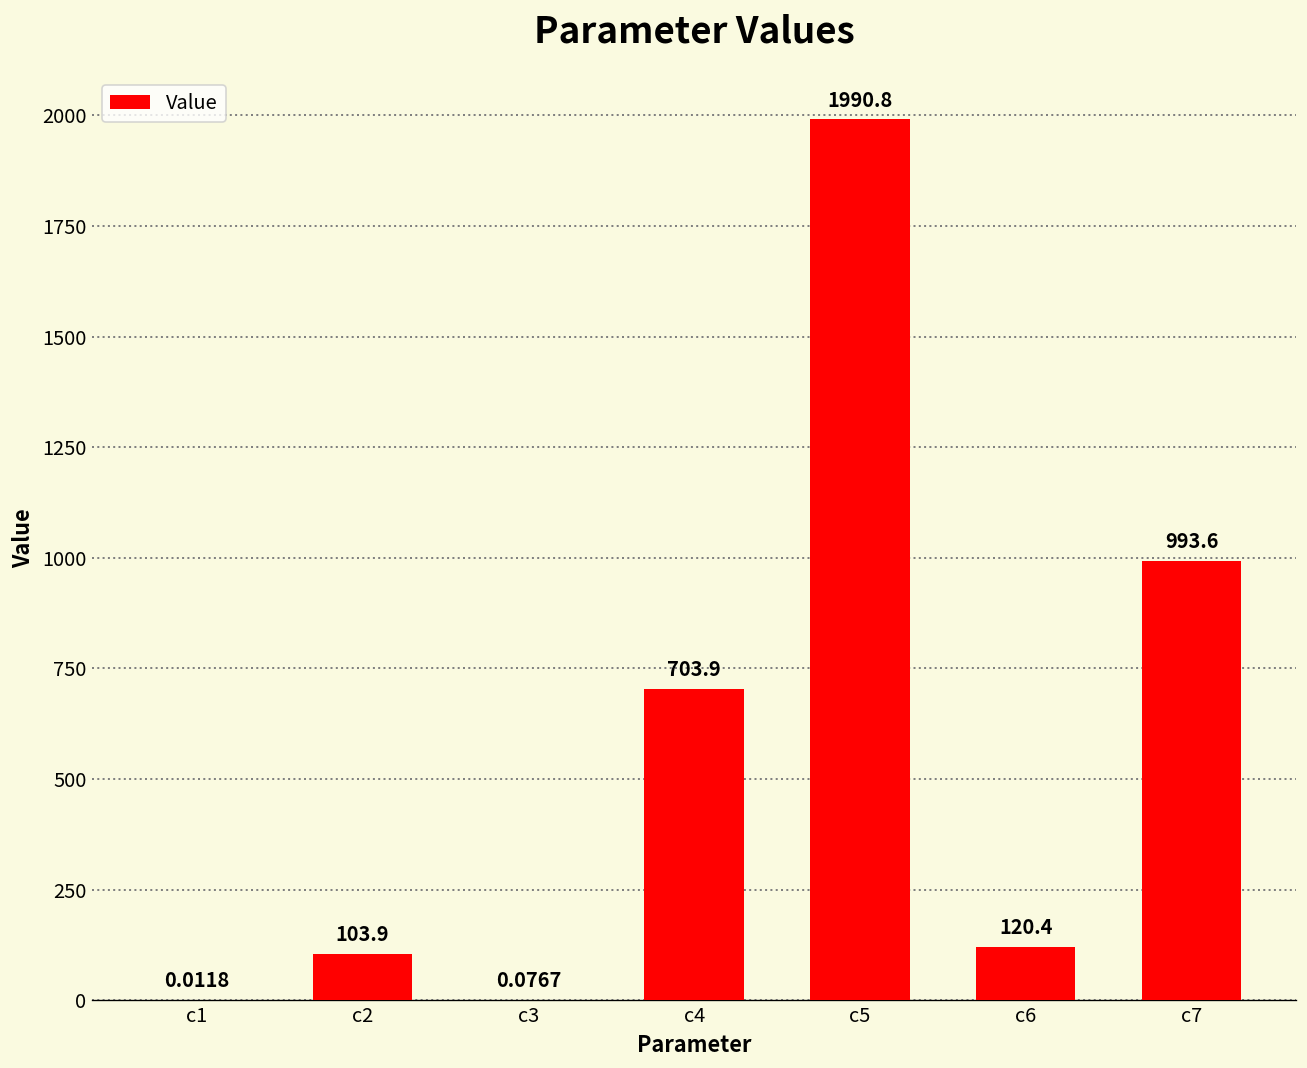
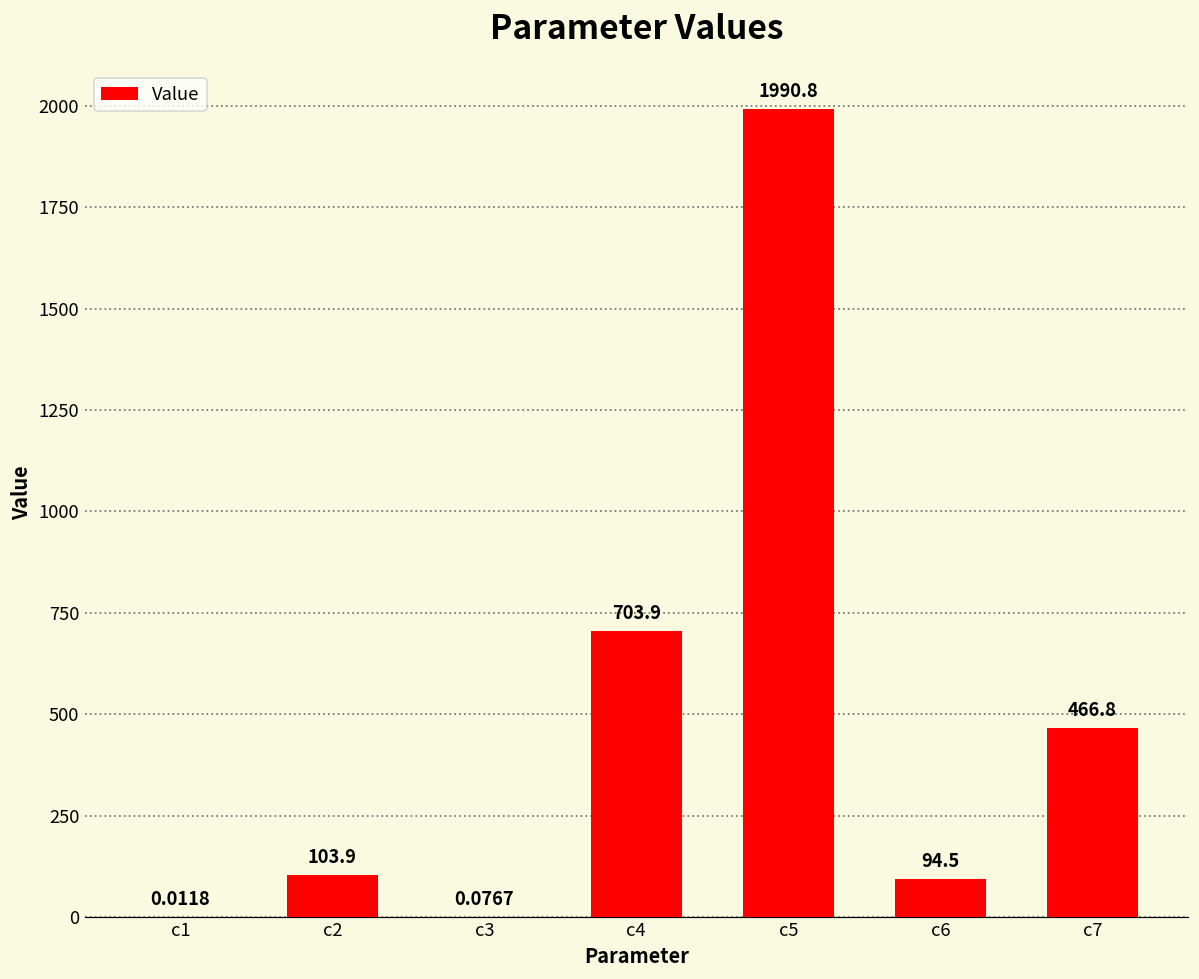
  {
    "c1": 0.0118,
    "c2": 103.9,
    "c3": 0.0767,
    "c4": 703.9,
    "c5": 1990.8,
-   "c6": 120.4,
-   "c7": 993.6
+   "c6": 94.5,
+   "c7": 466.8
  }
